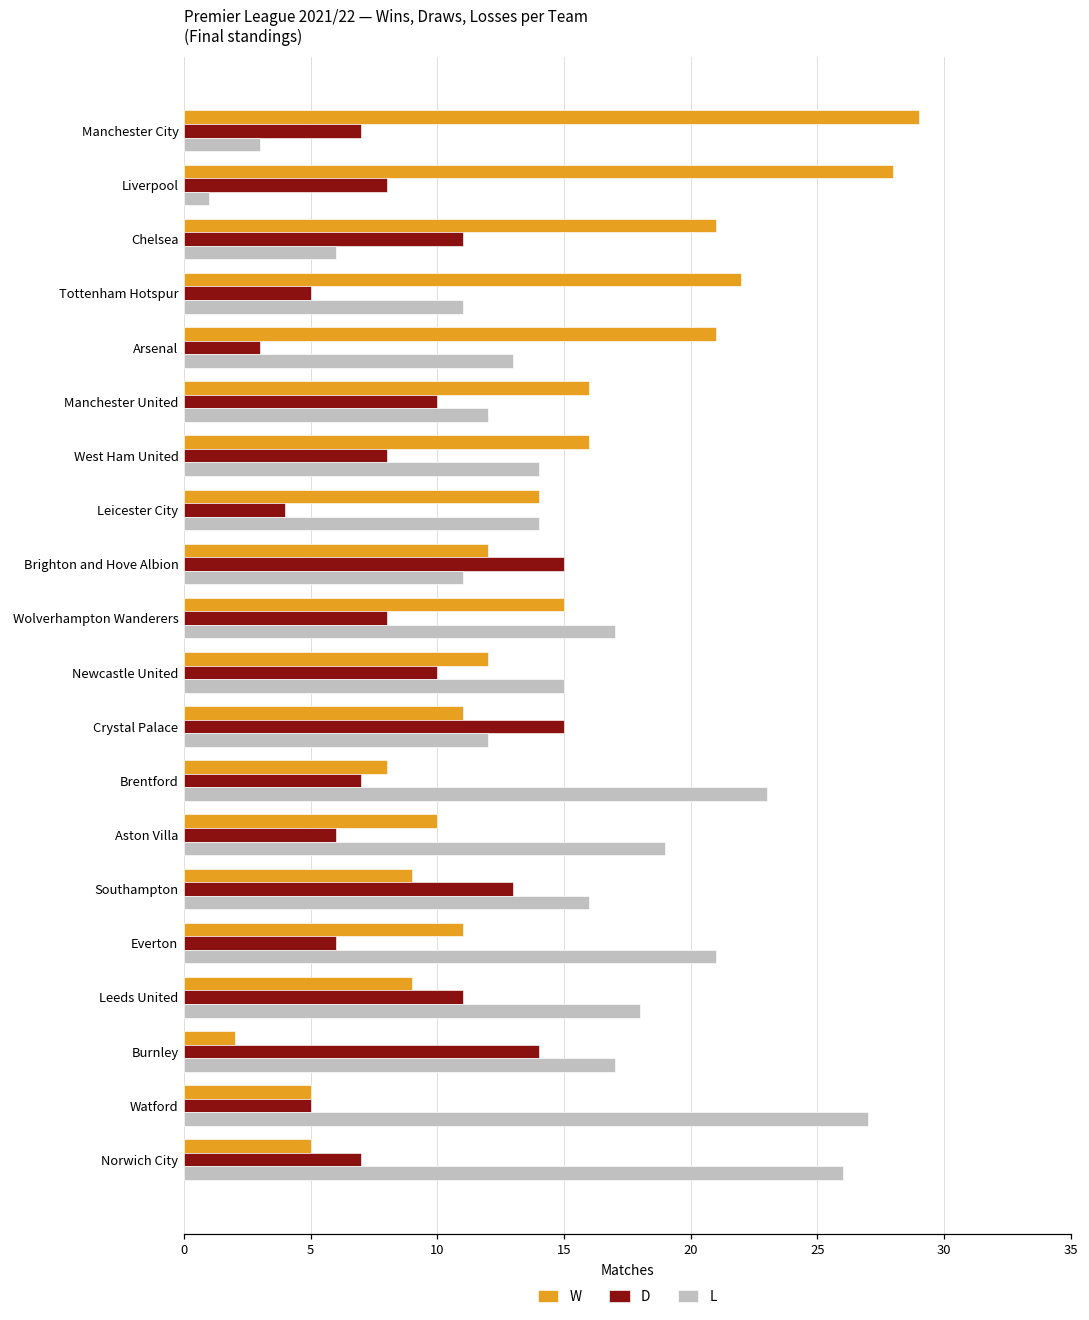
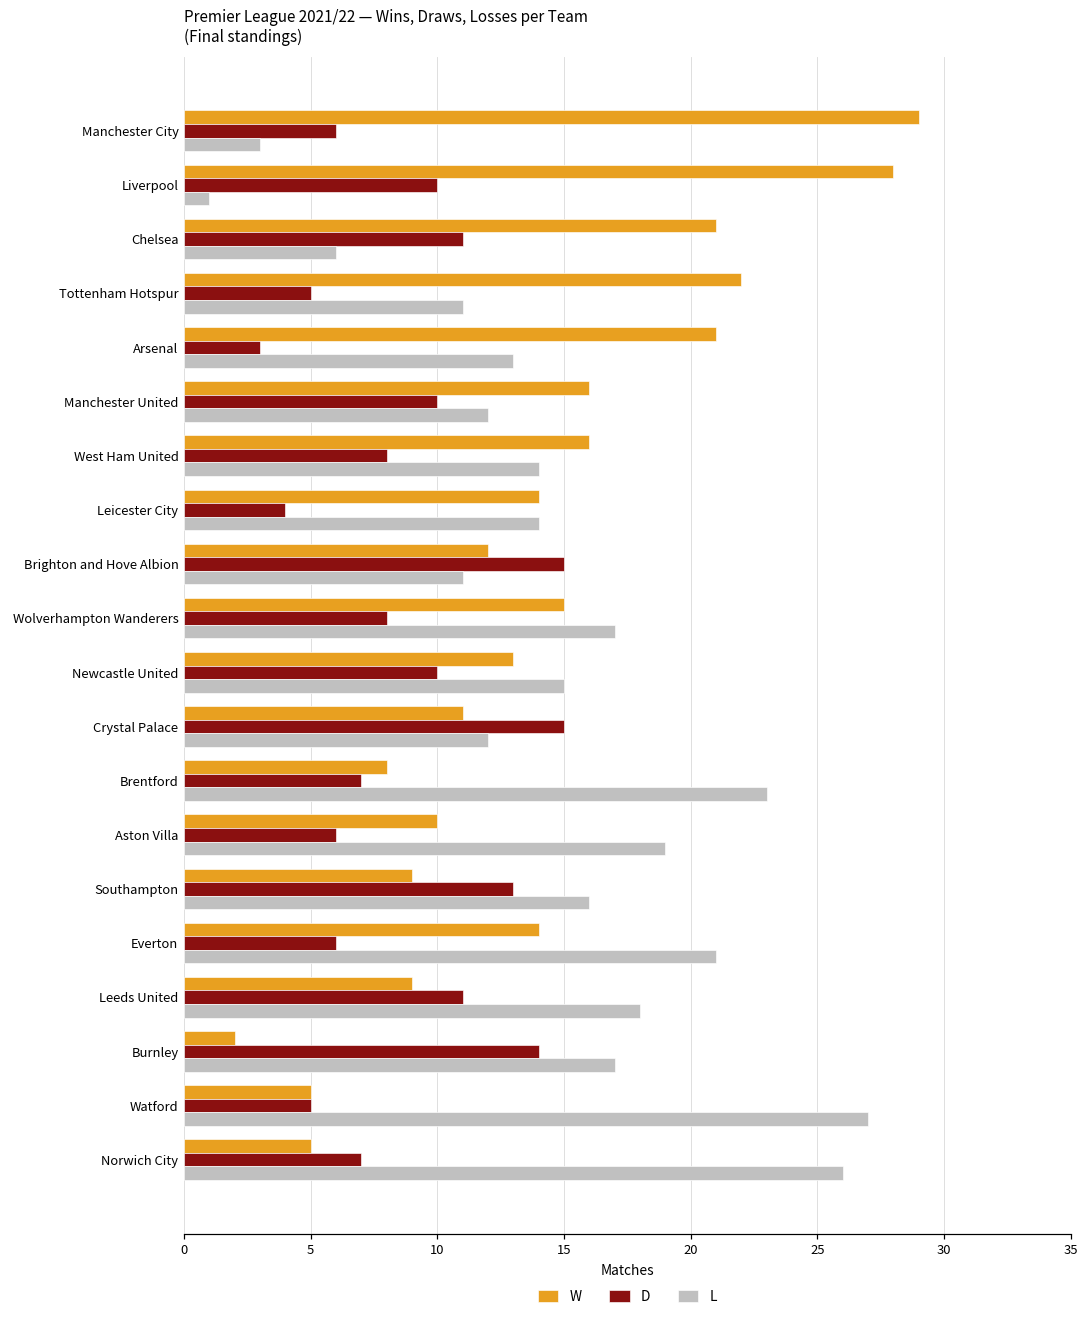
  {
    "W": {
      "Manchester City": 29,
      "Liverpool": 28,
      "Chelsea": 21,
      "Tottenham Hotspur": 22,
      "Arsenal": 21,
      "Manchester United": 16,
      "West Ham United": 16,
      "Leicester City": 14,
      "Brighton and Hove Albion": 12,
      "Wolverhampton Wanderers": 15,
-     "Newcastle United": 12,
+     "Newcastle United": 13,
      "Crystal Palace": 11,
      "Brentford": 8,
      "Aston Villa": 10,
      "Southampton": 9,
-     "Everton": 11,
+     "Everton": 14,
      "Leeds United": 9,
      "Burnley": 2,
      "Watford": 5,
      "Norwich City": 5
    },
    "D": {
-     "Manchester City": 7,
-     "Liverpool": 8,
+     "Manchester City": 6,
+     "Liverpool": 10,
      "Chelsea": 11,
      "Tottenham Hotspur": 5,
      "Arsenal": 3,
      "Manchester United": 10,
      "West Ham United": 8,
      "Leicester City": 4,
      "Brighton and Hove Albion": 15,
      "Wolverhampton Wanderers": 8,
      "Newcastle United": 10,
      "Crystal Palace": 15,
      "Brentford": 7,
      "Aston Villa": 6,
      "Southampton": 13,
      "Everton": 6,
      "Leeds United": 11,
      "Burnley": 14,
      "Watford": 5,
      "Norwich City": 7
    },
    "L": {
      "Manchester City": 3,
      "Liverpool": 1,
      "Chelsea": 6,
      "Tottenham Hotspur": 11,
      "Arsenal": 13,
      "Manchester United": 12,
      "West Ham United": 14,
      "Leicester City": 14,
      "Brighton and Hove Albion": 11,
      "Wolverhampton Wanderers": 17,
      "Newcastle United": 15,
      "Crystal Palace": 12,
      "Brentford": 23,
      "Aston Villa": 19,
      "Southampton": 16,
      "Everton": 21,
      "Leeds United": 18,
      "Burnley": 17,
      "Watford": 27,
      "Norwich City": 26
    }
  }
